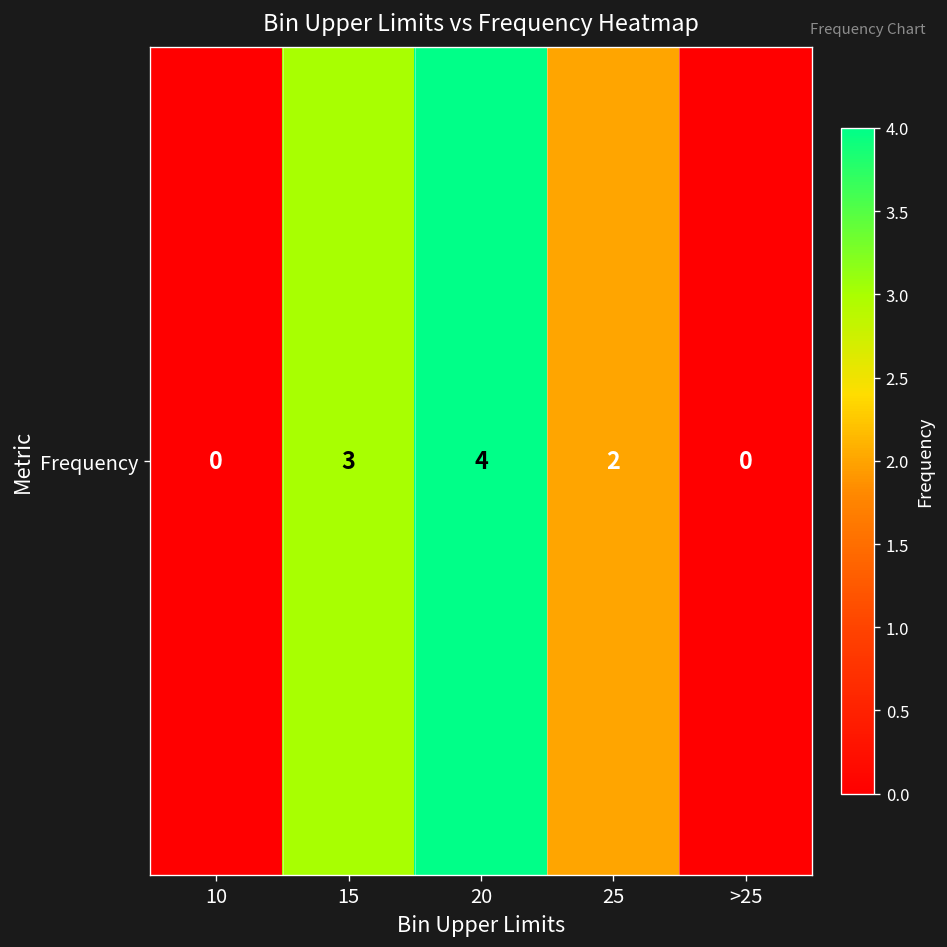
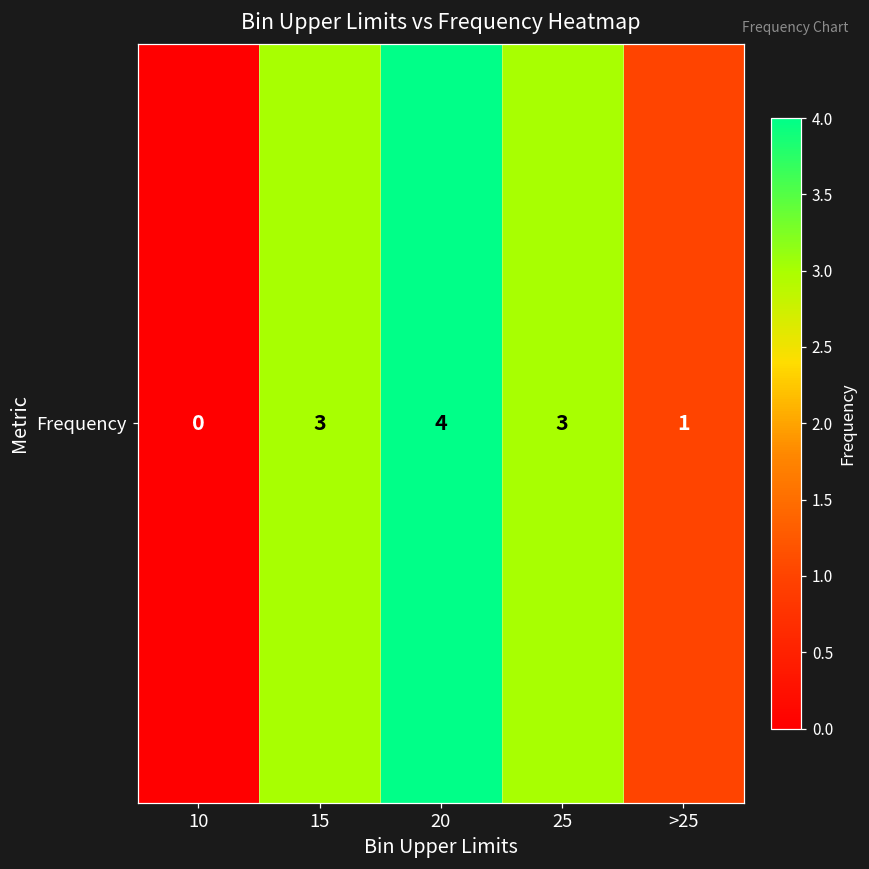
  {
    "Frequency": {
      "10": 0,
      "15": 3,
      "20": 4,
-     "25": 2,
-     ">25": 0
+     "25": 3,
+     ">25": 1
    }
  }
